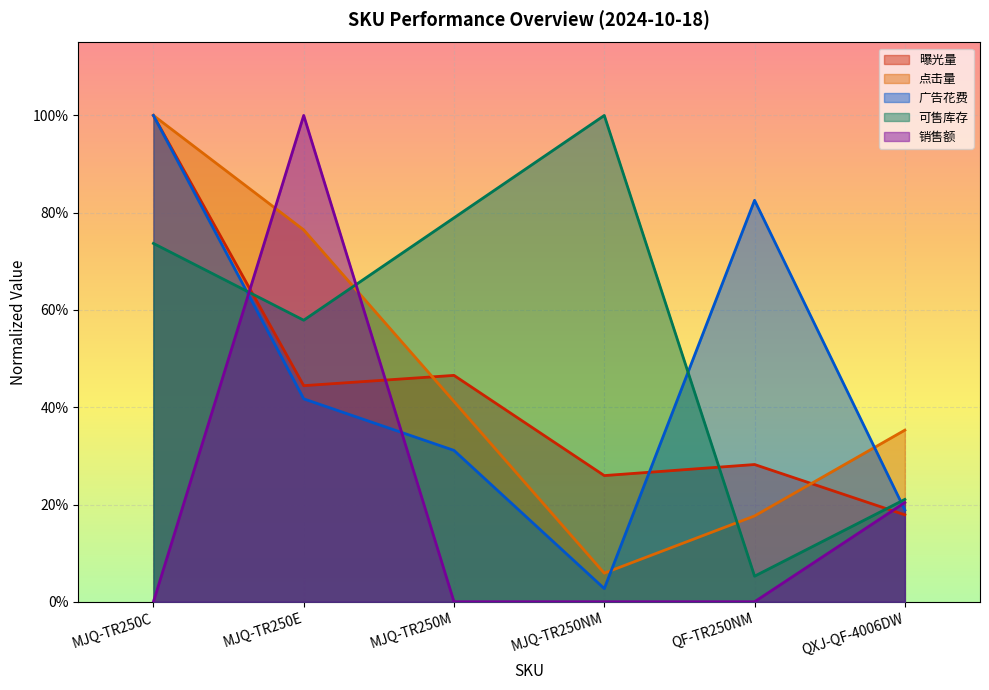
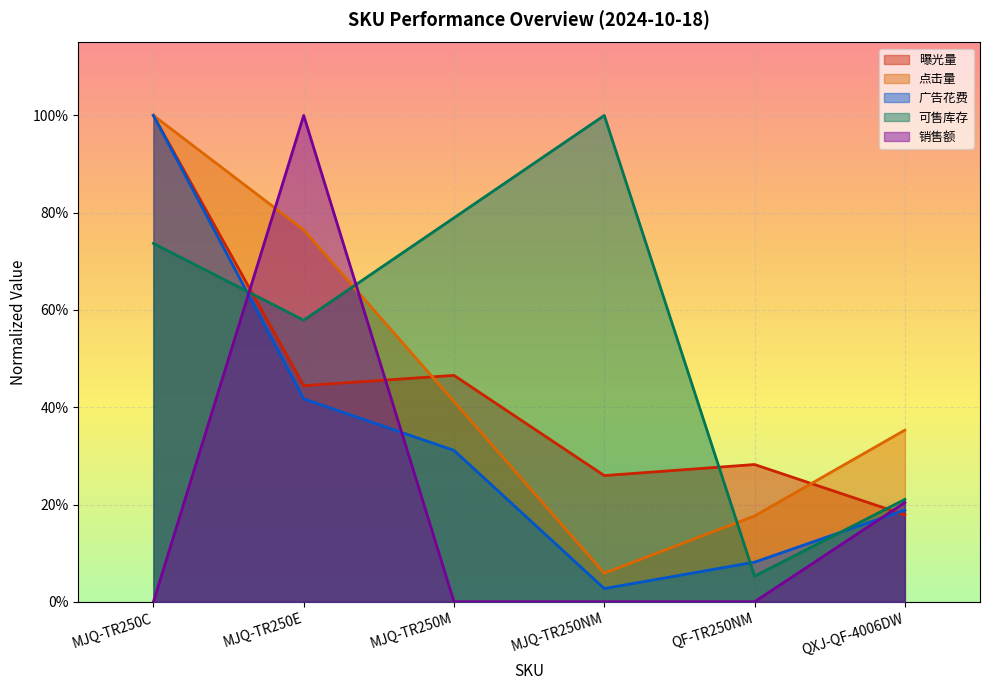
  {
    "广告花费": {
      "MJQ-TR250E": "42%",
      "MJQ-TR250M": "31%",
      "MJQ-TR250NM": "3%",
-     "QF-TR250NM": "83%",
+     "QF-TR250NM": "8%",
      "QXJ-QF-4006DW": "19%"
    },
    "可售库存": {
      "MJQ-TR250C": "74%",
      "MJQ-TR250E": "58%",
      "MJQ-TR250M": "79%",
      "MJQ-TR250NM": "100%",
      "QF-TR250NM": "5%",
      "QXJ-QF-4006DW": "21%"
    },
    "销售额": {
      "MJQ-TR250C": "0%",
      "MJQ-TR250E": "100%",
      "MJQ-TR250M": "0%",
      "MJQ-TR250NM": "0%",
      "QF-TR250NM": "0%",
      "QXJ-QF-4006DW": "20%"
    }
  }
